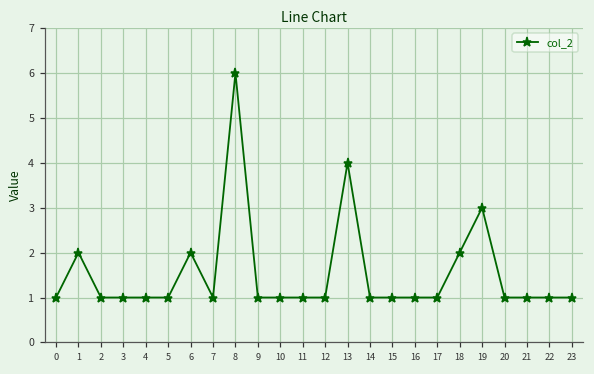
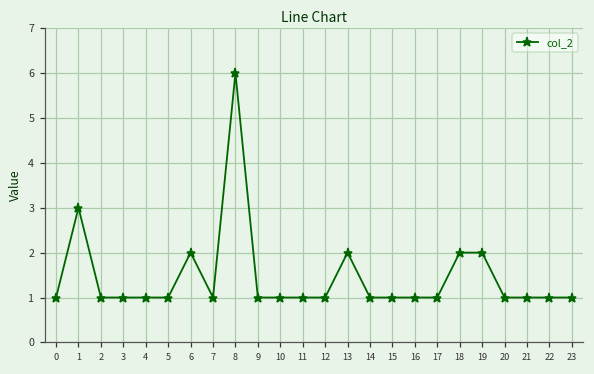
  {
    "0": 1,
-   "1": 2,
+   "1": 3,
    "2": 1,
    "3": 1,
    "4": 1,
    "5": 1,
    "6": 2,
    "7": 1,
    "8": 6,
    "9": 1,
    "10": 1,
    "11": 1,
    "12": 1,
-   "13": 4,
+   "13": 2,
    "14": 1,
    "15": 1,
    "16": 1,
    "17": 1,
    "18": 2,
-   "19": 3,
+   "19": 2,
    "20": 1,
    "21": 1,
    "22": 1,
    "23": 1
  }
